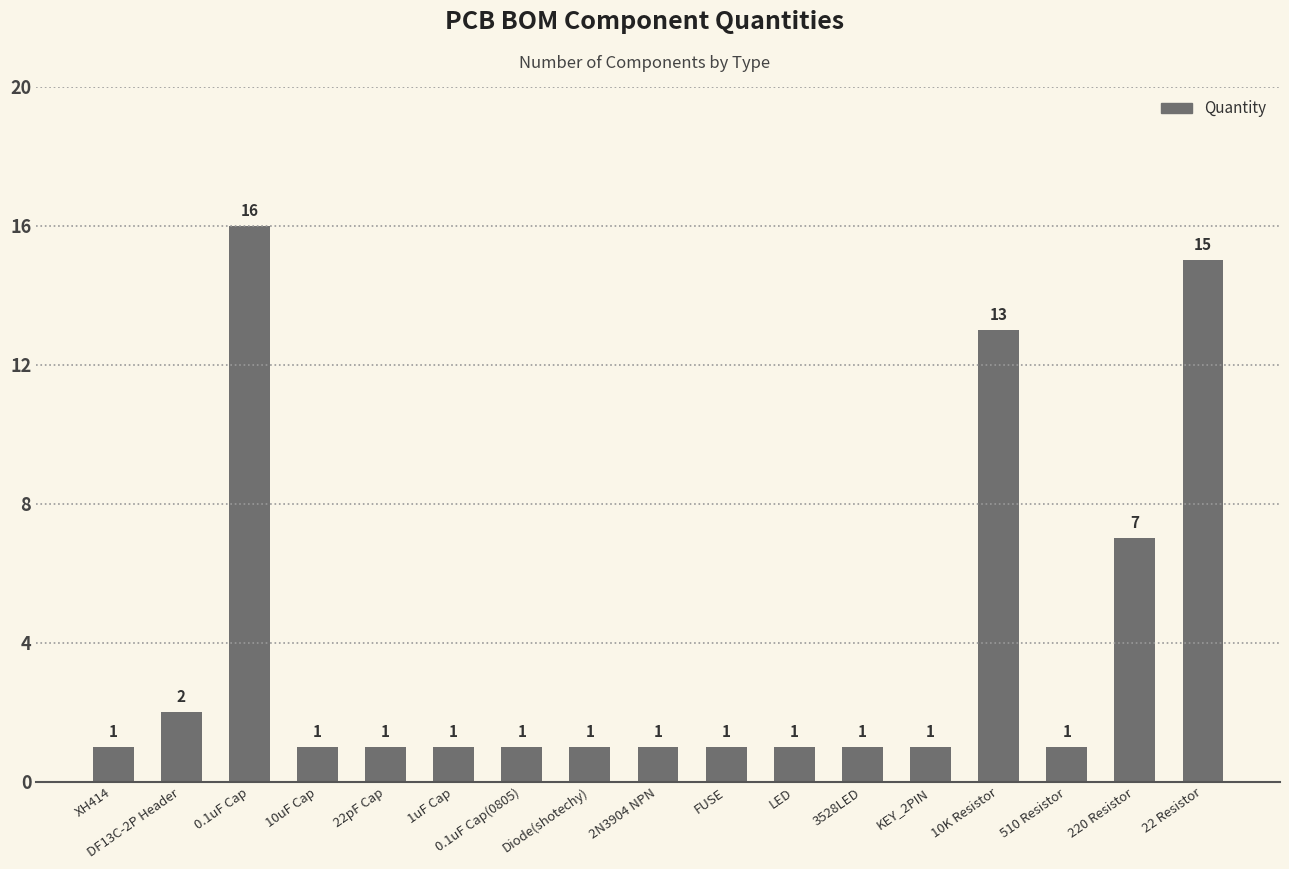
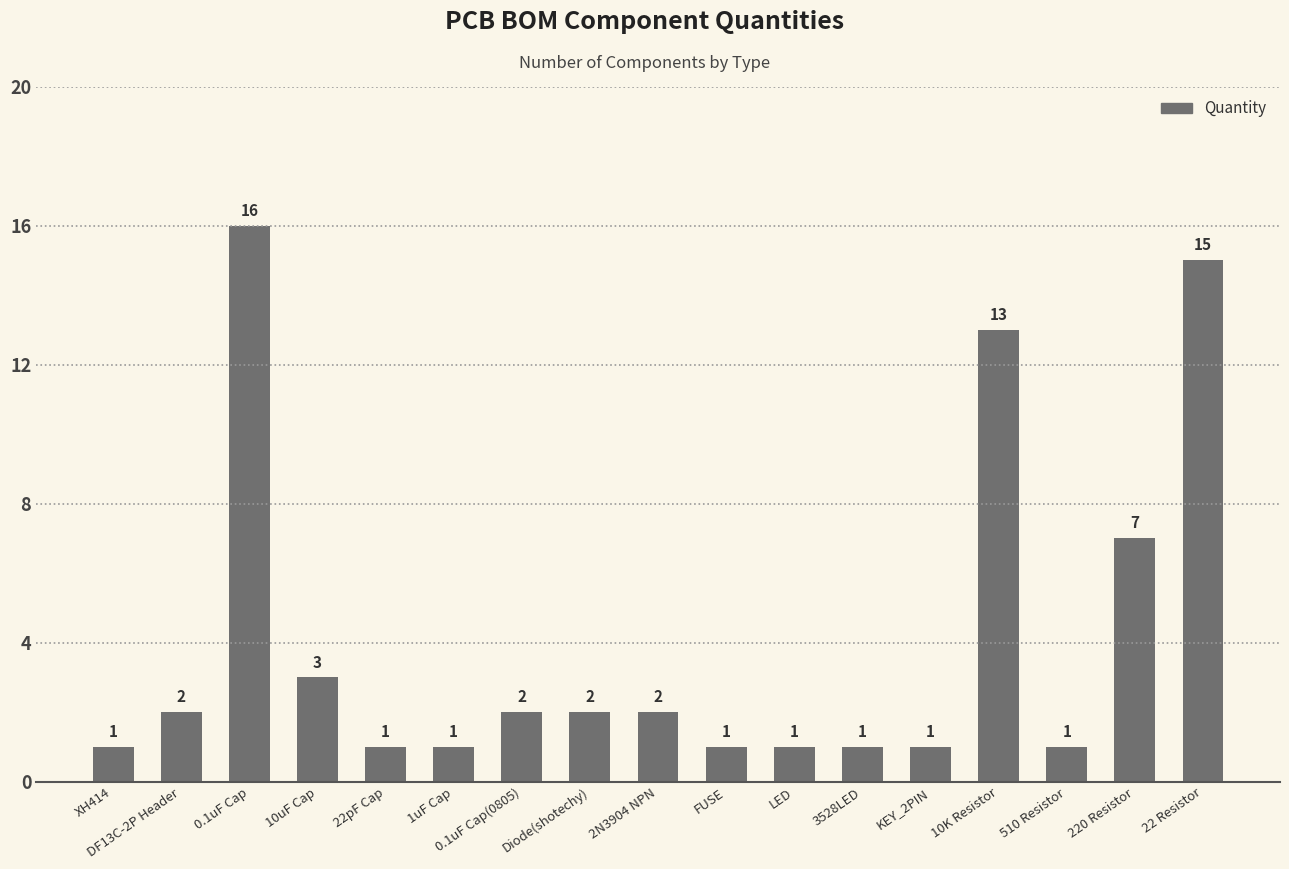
  {
    "XH414": 1,
    "DF13C-2P Header": 2,
    "0.1uF Cap": 16,
-   "10uF Cap": 1,
+   "10uF Cap": 3,
    "22pF Cap": 1,
    "1uF Cap": 1,
-   "0.1uF Cap(0805)": 1,
-   "Diode(shotechy)": 1,
-   "2N3904 NPN": 1,
+   "0.1uF Cap(0805)": 2,
+   "Diode(shotechy)": 2,
+   "2N3904 NPN": 2,
    "FUSE": 1,
    "LED": 1,
    "3528LED": 1,
    "KEY_2PIN": 1,
    "10K Resistor": 13,
    "510 Resistor": 1,
    "220 Resistor": 7,
    "22 Resistor": 15
  }
